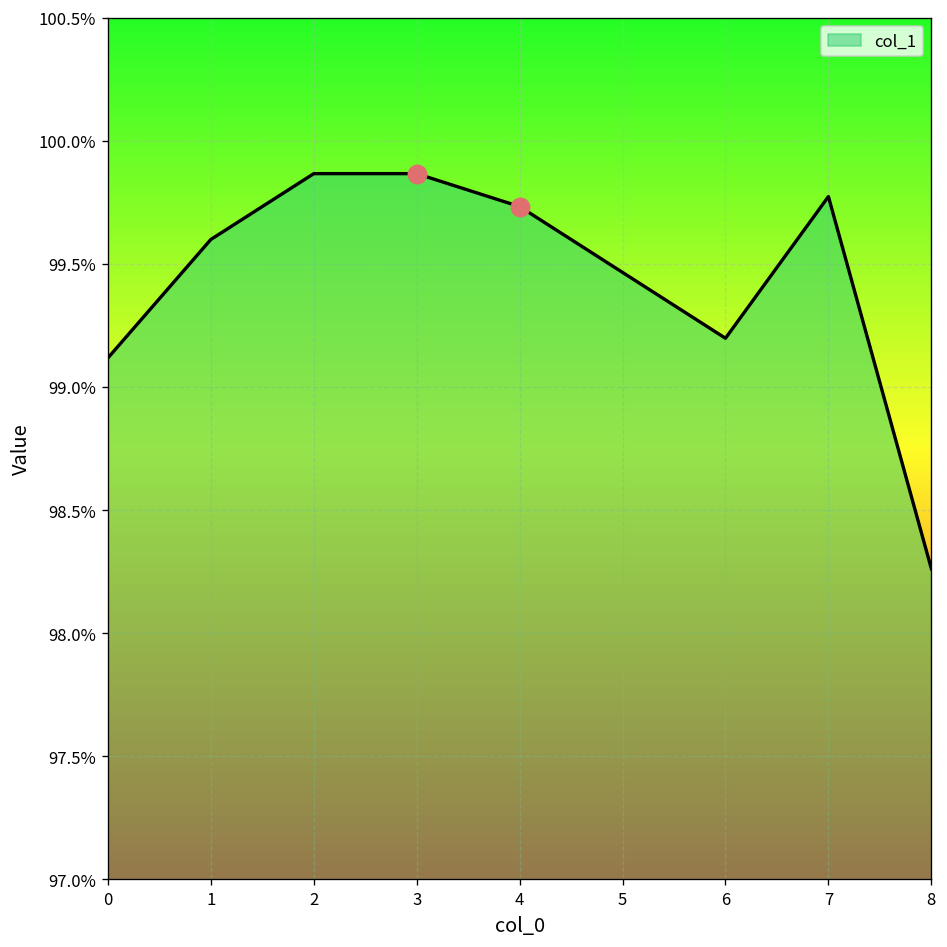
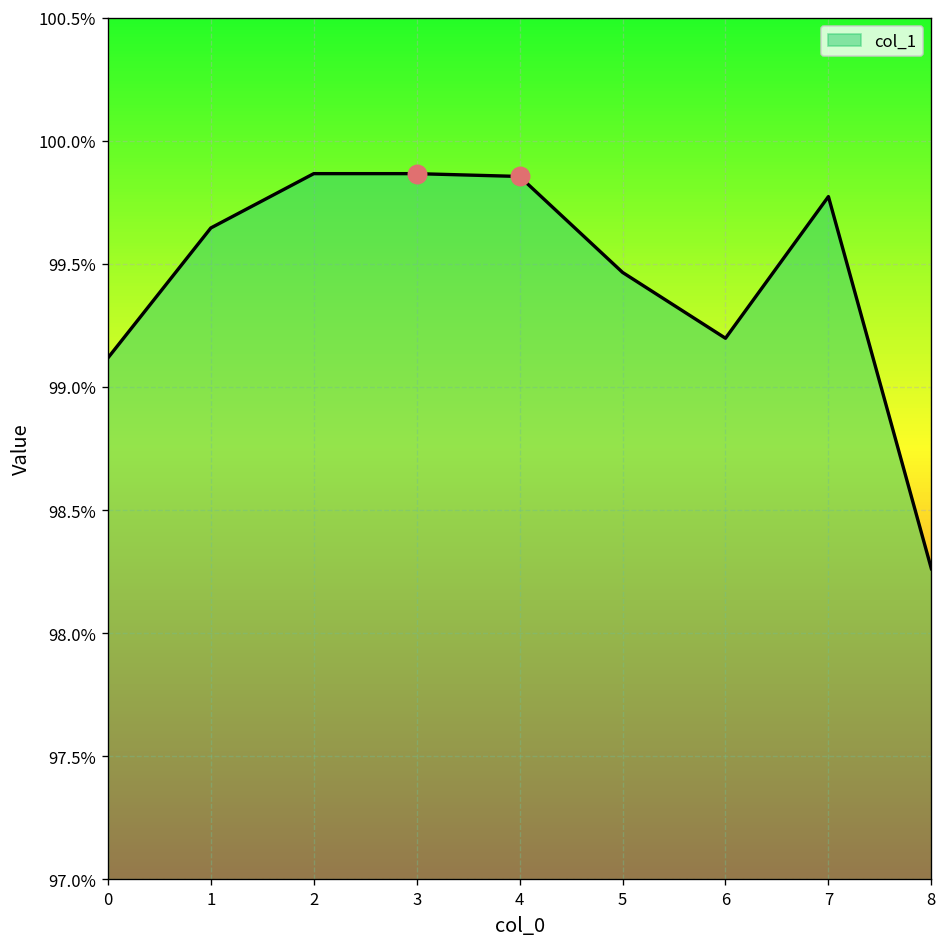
  {
    "col_1": {
      "0": "99.12%",
-     "1": "99.60%",
+     "1": "99.65%",
      "2": "99.87%",
-     "4": "99.73%",
+     "4": "99.85%",
      "5": "99.47%",
      "6": "99.20%",
      "7": "99.77%",
      "8": "98.26%"
    }
  }
